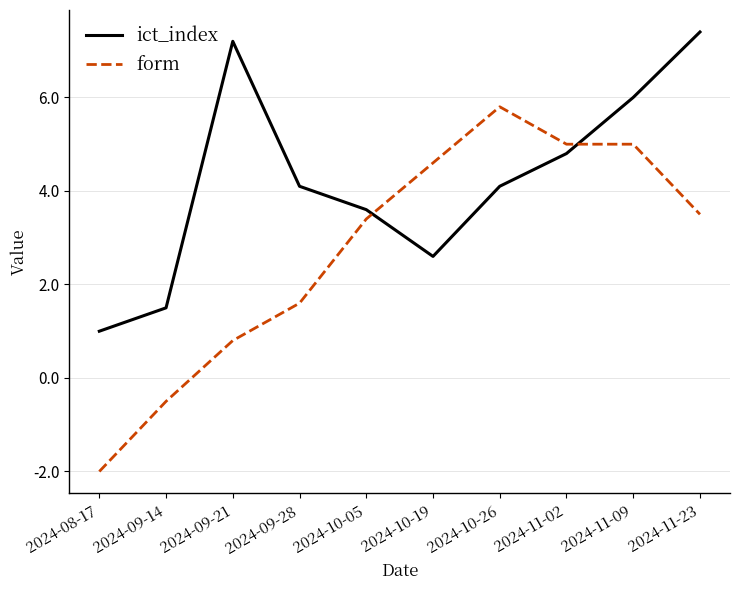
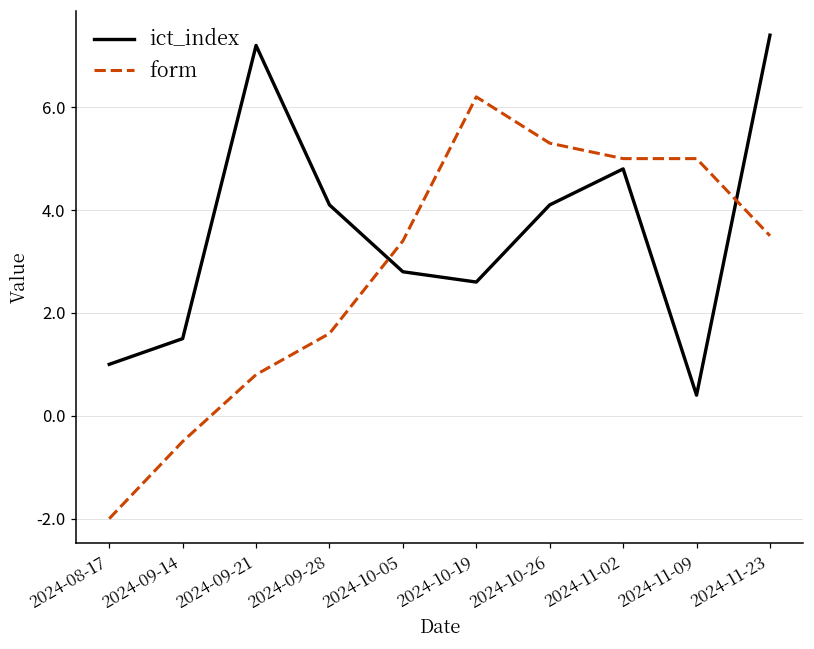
  {
    "ict_index": {
      "2024-08-17": 1.0,
      "2024-09-14": 1.5,
      "2024-09-21": 7.2,
      "2024-09-28": 4.1,
-     "2024-10-05": 3.6,
+     "2024-10-05": 2.8,
      "2024-10-19": 2.6,
      "2024-10-26": 4.1,
      "2024-11-02": 4.8,
-     "2024-11-09": 6.0,
+     "2024-11-09": 0.4,
      "2024-11-23": 7.4
    },
    "form": {
      "2024-08-17": -2.0,
      "2024-09-14": -0.5,
      "2024-09-21": 0.8,
      "2024-09-28": 1.6,
      "2024-10-05": 3.4,
-     "2024-10-19": 4.6,
-     "2024-10-26": 5.8,
+     "2024-10-19": 6.2,
+     "2024-10-26": 5.3,
      "2024-11-02": 5.0,
      "2024-11-09": 5.0,
      "2024-11-23": 3.5
    }
  }
